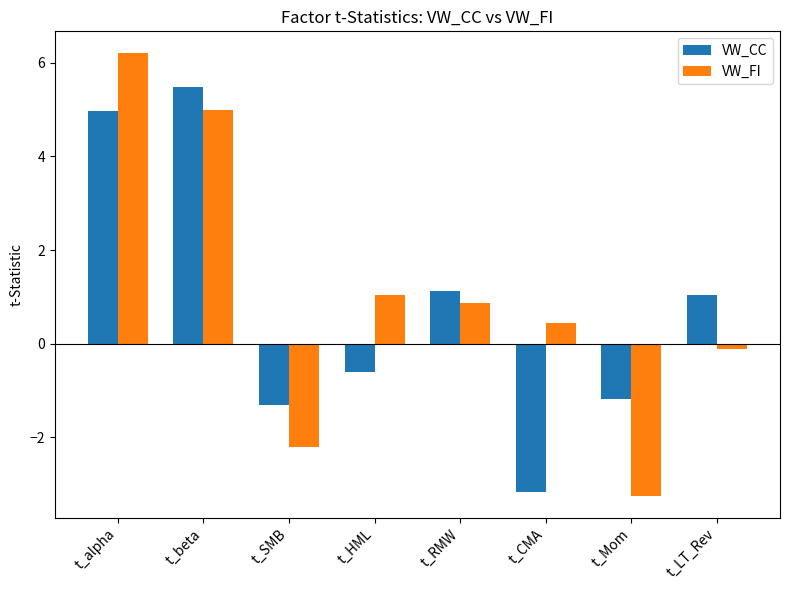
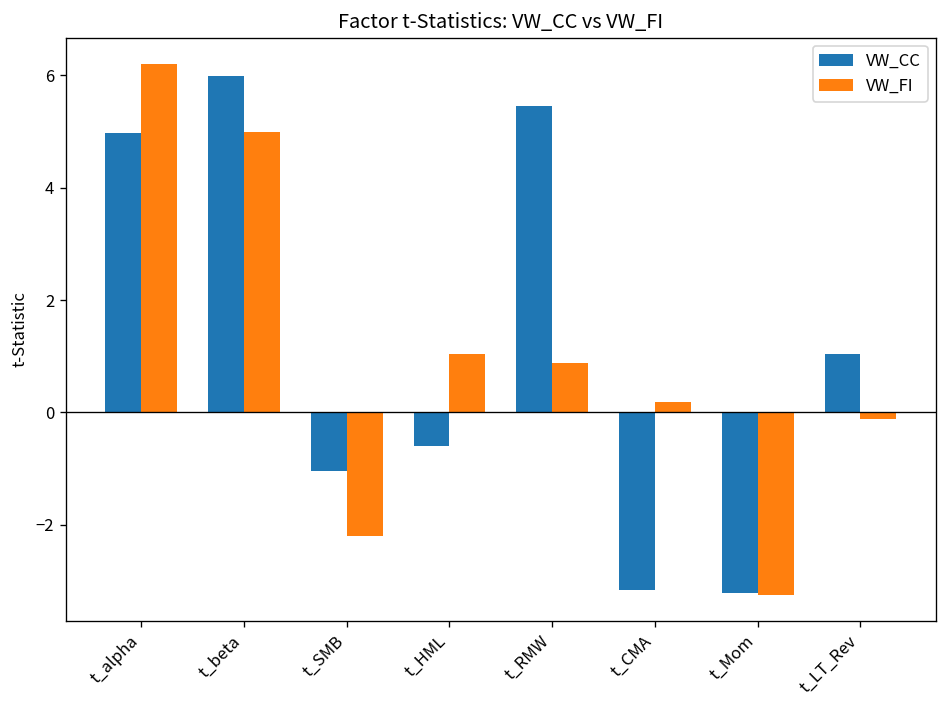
  {
    "VW_CC": {
      "t_alpha": 5.0,
-     "t_beta": 5.5,
-     "t_SMB": -1.3,
+     "t_beta": 6.0,
+     "t_SMB": -1.0,
      "t_HML": -0.6,
-     "t_RMW": 1.1,
+     "t_RMW": 5.4,
      "t_CMA": -3.2,
-     "t_Mom": -1.2,
+     "t_Mom": -3.2,
      "t_LT_Rev": 1.0
    },
    "VW_FI": {
      "t_alpha": 6.2,
      "t_beta": 5.0,
      "t_SMB": -2.2,
      "t_HML": 1.0,
      "t_RMW": 0.9,
-     "t_CMA": 0.5,
+     "t_CMA": 0.2,
      "t_Mom": -3.2,
      "t_LT_Rev": -0.1
    }
  }
